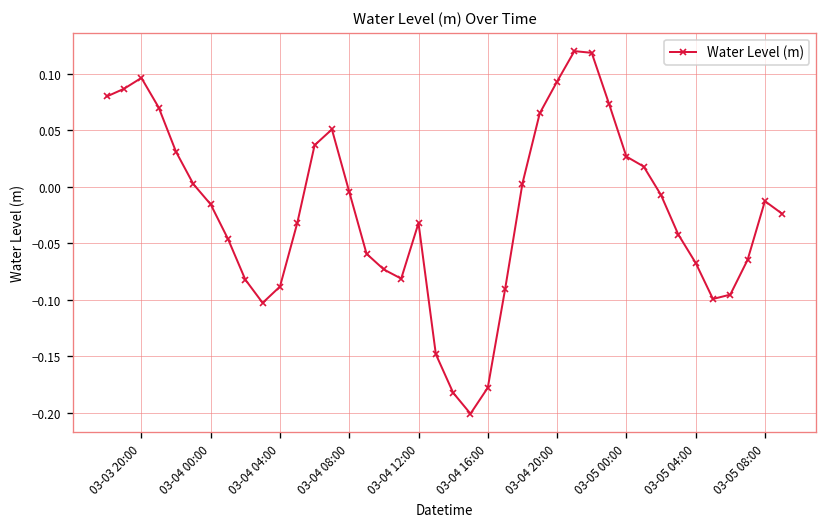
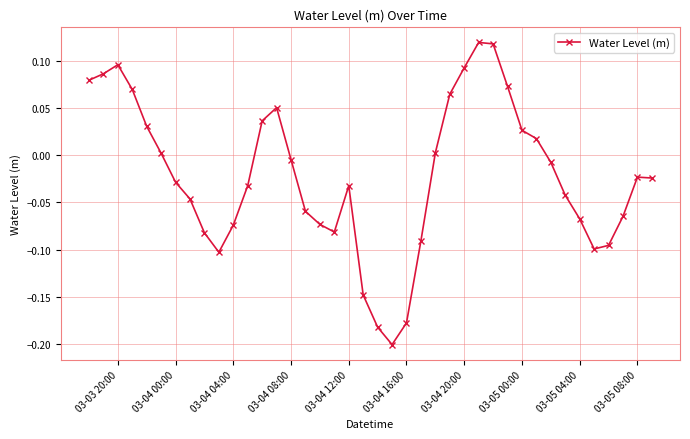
  {
    "03-03 20:00": 0.10,
-   "03-04 00:00": -0.02,
-   "03-04 04:00": -0.09,
+   "03-04 00:00": -0.03,
+   "03-04 04:00": -0.07,
    "03-04 08:00": 0.00,
    "03-04 12:00": -0.03,
    "03-04 16:00": -0.18,
    "03-04 20:00": 0.09,
    "03-05 00:00": 0.03,
    "03-05 04:00": -0.07,
-   "03-05 08:00": -0.01
+   "03-05 08:00": -0.02
  }
